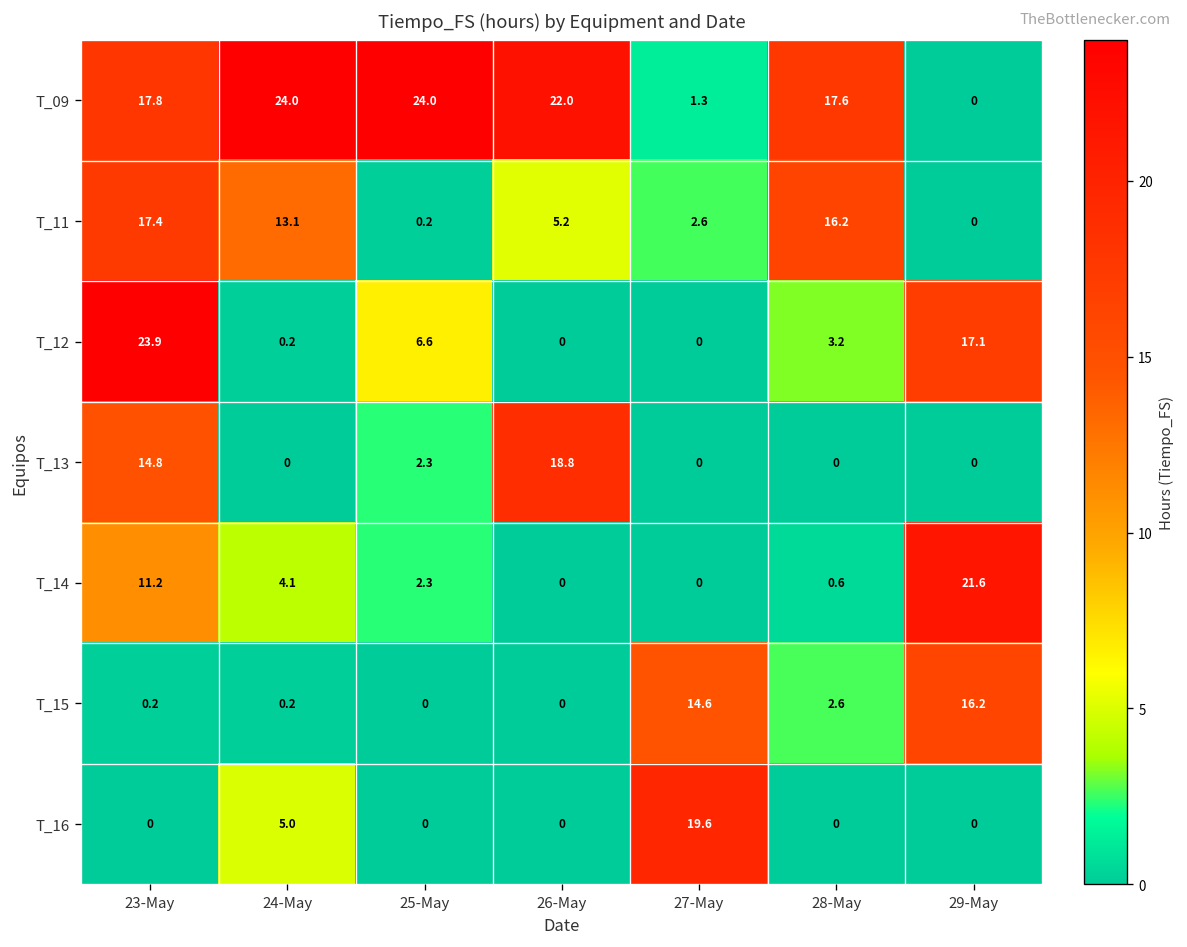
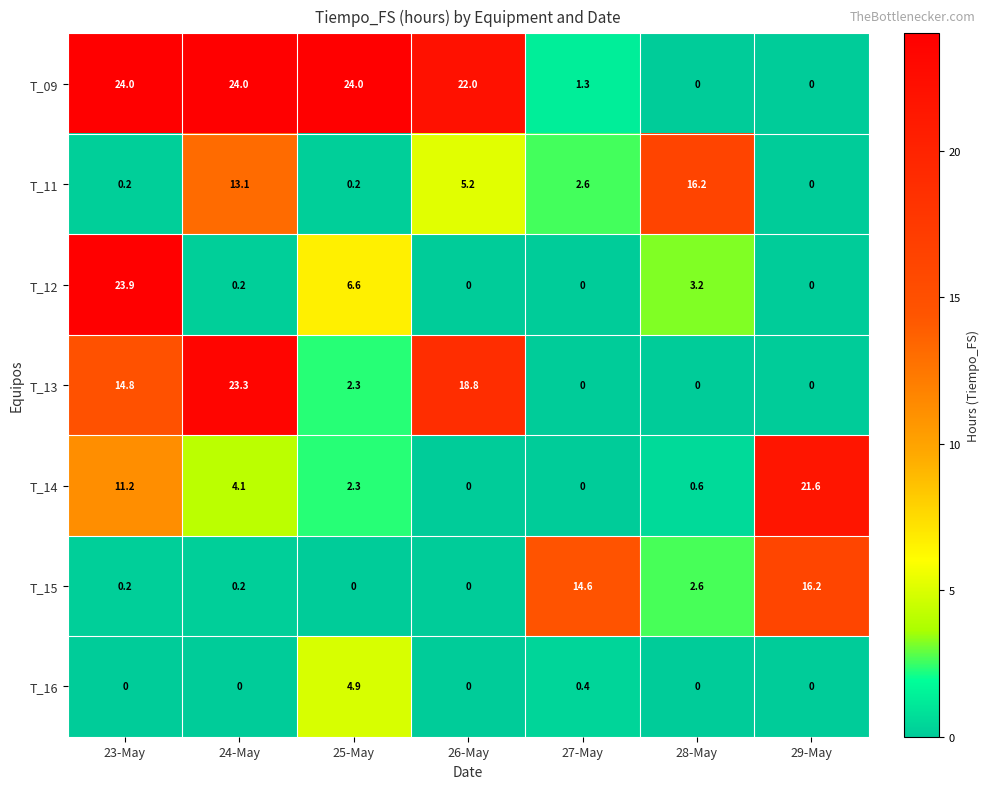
  {
    "T_09": {
-     "23-May": 17.8,
+     "23-May": 24.0,
      "24-May": 24.0,
      "25-May": 24.0,
      "26-May": 22.0,
      "27-May": 1.3,
-     "28-May": 17.6,
+     "28-May": 0,
      "29-May": 0
    },
    "T_11": {
-     "23-May": 17.4,
+     "23-May": 0.2,
      "24-May": 13.1,
      "25-May": 0.2,
      "26-May": 5.2,
      "27-May": 2.6,
      "28-May": 16.2,
      "29-May": 0
    },
    "T_12": {
      "23-May": 23.9,
      "24-May": 0.2,
      "25-May": 6.6,
      "26-May": 0,
      "27-May": 0,
      "28-May": 3.2,
-     "29-May": 17.1
+     "29-May": 0
    },
    "T_13": {
      "23-May": 14.8,
-     "24-May": 0,
+     "24-May": 23.3,
      "25-May": 2.3,
      "26-May": 18.8,
      "27-May": 0,
      "28-May": 0,
      "29-May": 0
    },
    "T_14": {
      "23-May": 11.2,
      "24-May": 4.1,
      "25-May": 2.3,
      "26-May": 0,
      "27-May": 0,
      "28-May": 0.6,
      "29-May": 21.6
    },
    "T_15": {
      "23-May": 0.2,
      "24-May": 0.2,
      "25-May": 0,
      "26-May": 0,
      "27-May": 14.6,
      "28-May": 2.6,
      "29-May": 16.2
    },
    "T_16": {
      "23-May": 0,
-     "24-May": 5.0,
-     "25-May": 0,
+     "24-May": 0,
+     "25-May": 4.9,
      "26-May": 0,
-     "27-May": 19.6,
+     "27-May": 0.4,
      "28-May": 0,
      "29-May": 0
    }
  }
